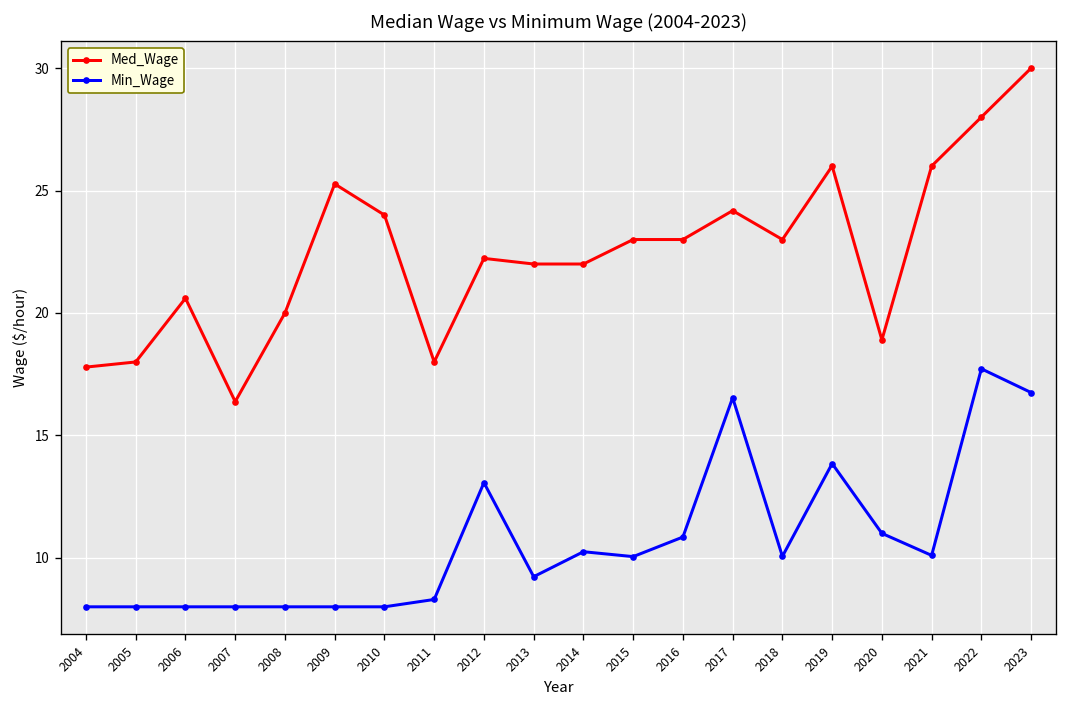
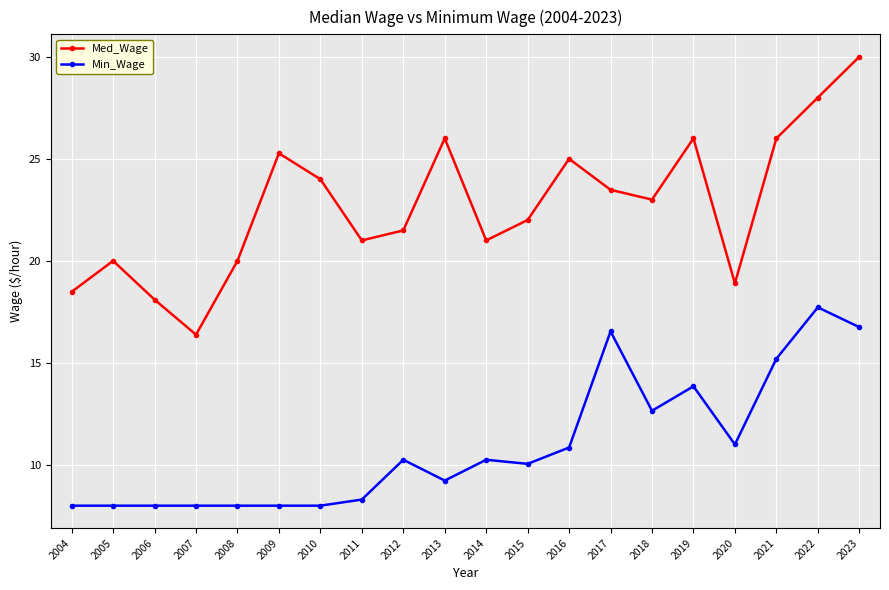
  {
    "Med_Wage": {
-     "2004": 17.8,
-     "2005": 18,
-     "2006": 20.6,
+     "2004": 18.5,
+     "2005": 20,
+     "2006": 18.1,
      "2007": 16.4,
      "2008": 20.0,
      "2009": 25.3,
      "2010": 24.0,
-     "2011": 18,
-     "2012": 22.2,
-     "2013": 22,
-     "2014": 22,
-     "2015": 23,
-     "2016": 23,
-     "2017": 24.2,
+     "2011": 21,
+     "2012": 21.5,
+     "2013": 26,
+     "2014": 21,
+     "2015": 22,
+     "2016": 25,
+     "2017": 23.5,
      "2018": 23.0,
      "2019": 26.0,
      "2020": 18.9,
      "2021": 26.0,
      "2022": 28.0,
      "2023": 30.0
    },
    "Min_Wage": {
      "2004": 8.0,
      "2005": 8.0,
      "2006": 8.0,
      "2007": 8.0,
      "2008": 8.0,
      "2009": 8.0,
      "2010": 8.0,
      "2011": 8.3,
-     "2012": 13.1,
+     "2012": 10.3,
      "2013": 9.2,
      "2014": 10.3,
      "2015": 10.1,
      "2016": 10.9,
      "2017": 16.5,
-     "2018": 10.1,
+     "2018": 12.7,
      "2019": 13.9,
      "2020": 11.0,
-     "2021": 10.1,
+     "2021": 15.2,
      "2022": 17.7,
      "2023": 16.8
    }
  }
